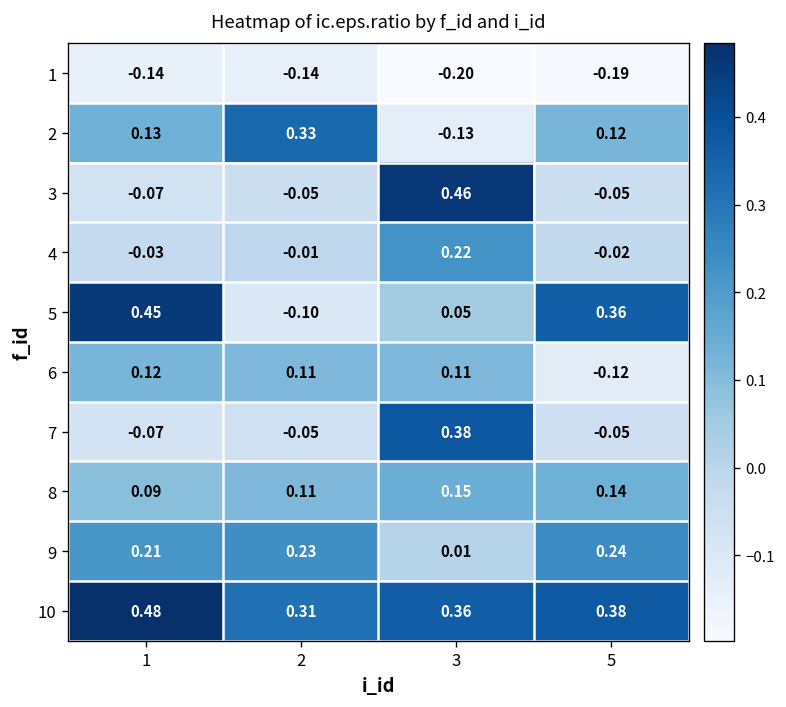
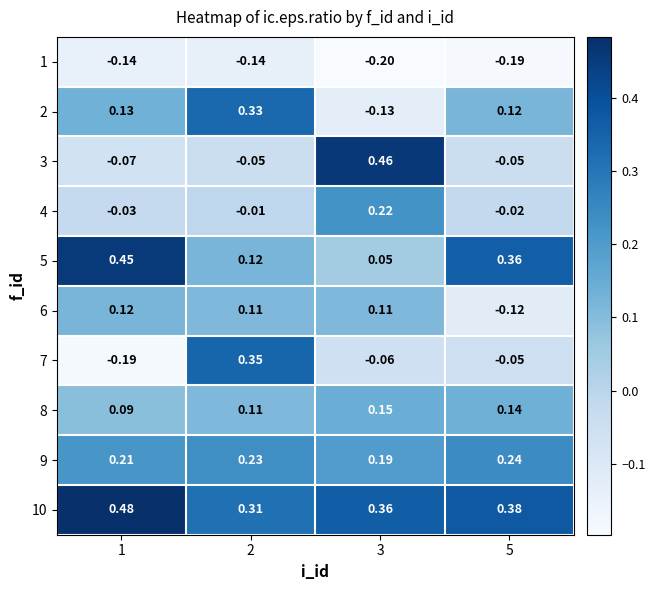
  {
    "1": {
      "1": -0.14,
      "2": -0.14,
      "3": -0.20,
      "5": -0.19
    },
    "2": {
      "1": 0.13,
      "2": 0.33,
      "3": -0.13,
      "5": 0.12
    },
    "3": {
      "1": -0.07,
      "2": -0.05,
      "3": 0.46,
      "5": -0.05
    },
    "4": {
      "1": -0.03,
      "2": -0.01,
      "3": 0.22,
      "5": -0.02
    },
    "5": {
      "1": 0.45,
-     "2": -0.10,
+     "2": 0.12,
      "3": 0.05,
      "5": 0.36
    },
    "6": {
      "1": 0.12,
      "2": 0.11,
      "3": 0.11,
      "5": -0.12
    },
    "7": {
-     "1": -0.07,
-     "2": -0.05,
-     "3": 0.38,
+     "1": -0.19,
+     "2": 0.35,
+     "3": -0.06,
      "5": -0.05
    },
    "8": {
      "1": 0.09,
      "2": 0.11,
      "3": 0.15,
      "5": 0.14
    },
    "9": {
      "1": 0.21,
      "2": 0.23,
-     "3": 0.01,
+     "3": 0.19,
      "5": 0.24
    },
    "10": {
      "1": 0.48,
      "2": 0.31,
      "3": 0.36,
      "5": 0.38
    }
  }
